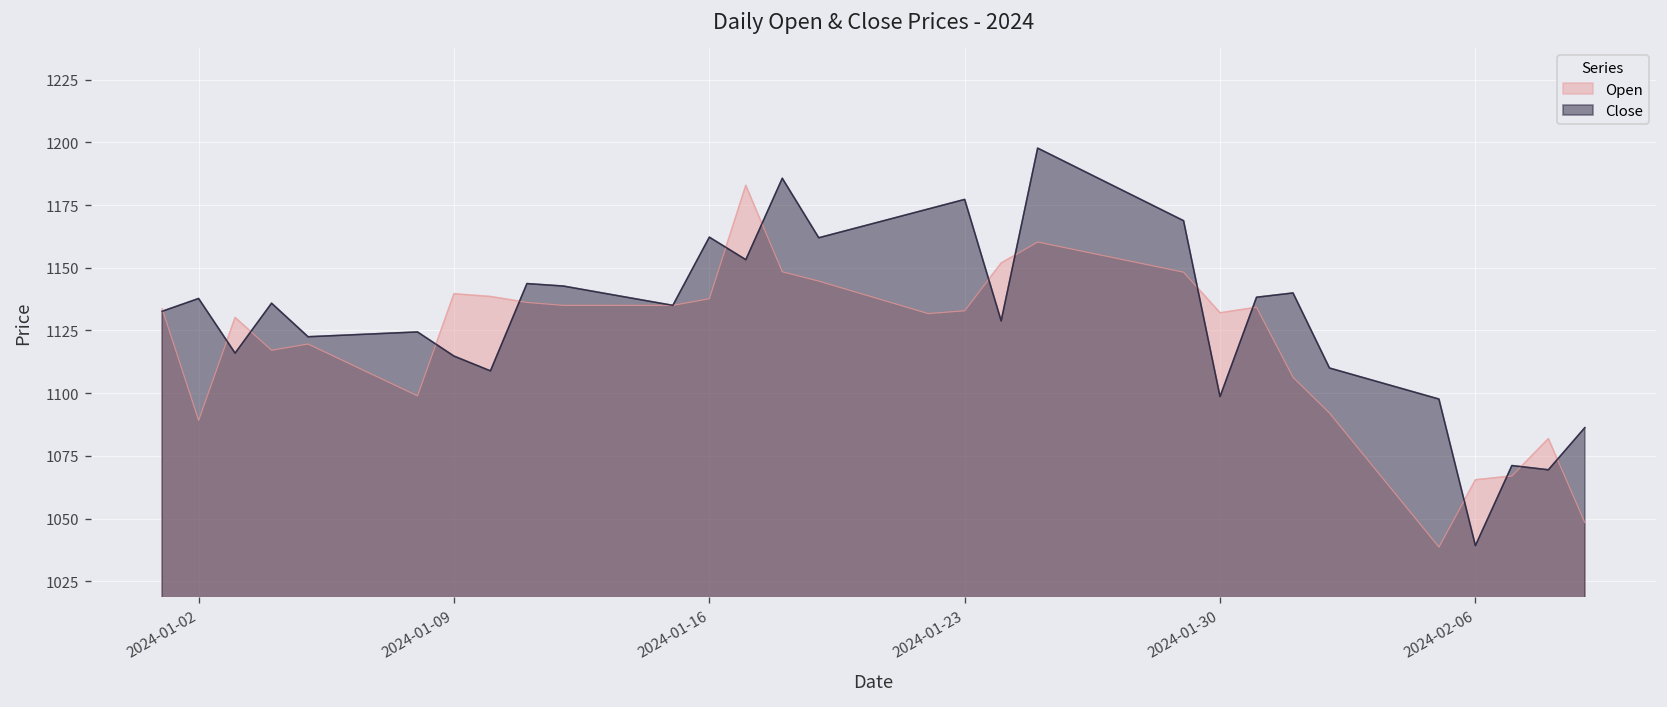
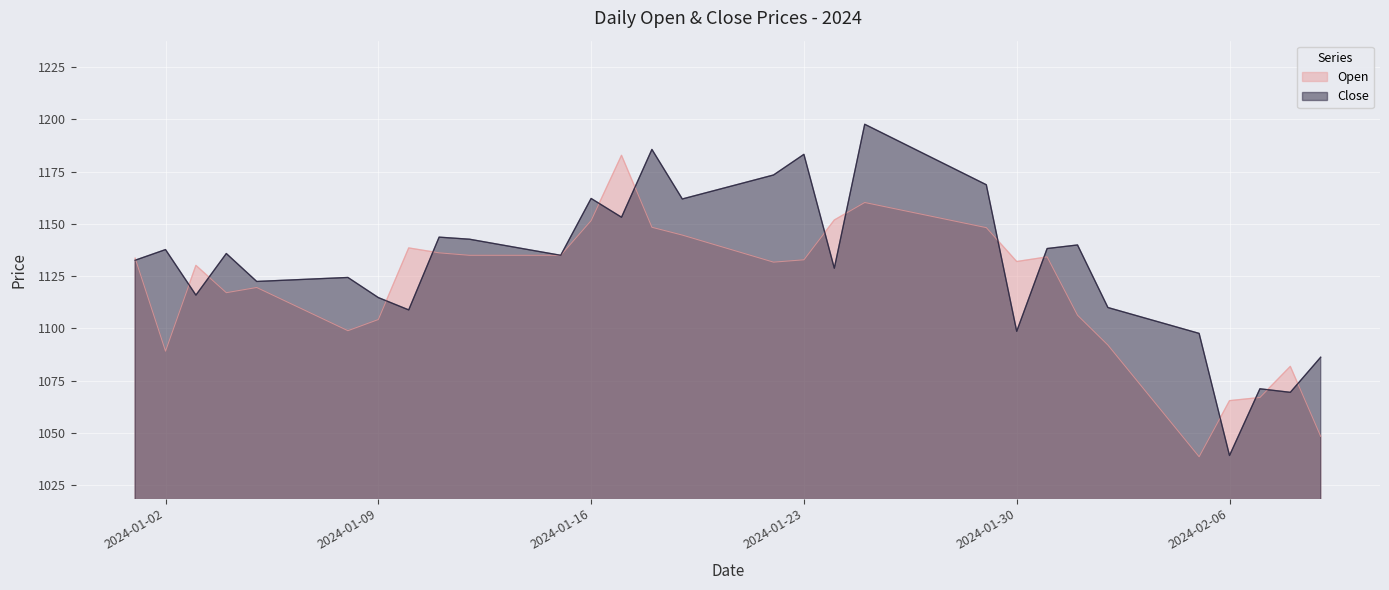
  {
    "Open": {
      "2024-01-02": 1089,
-     "2024-01-09": 1140,
-     "2024-01-16": 1138,
+     "2024-01-09": 1104,
+     "2024-01-16": 1152,
      "2024-01-23": 1133,
      "2024-01-30": 1132,
      "2024-02-06": 1065
    },
    "Close": {
      "2024-01-02": 1138,
      "2024-01-09": 1115,
      "2024-01-16": 1162,
-     "2024-01-23": 1177,
+     "2024-01-23": 1183,
      "2024-01-30": 1099,
      "2024-02-06": 1039
    }
  }
